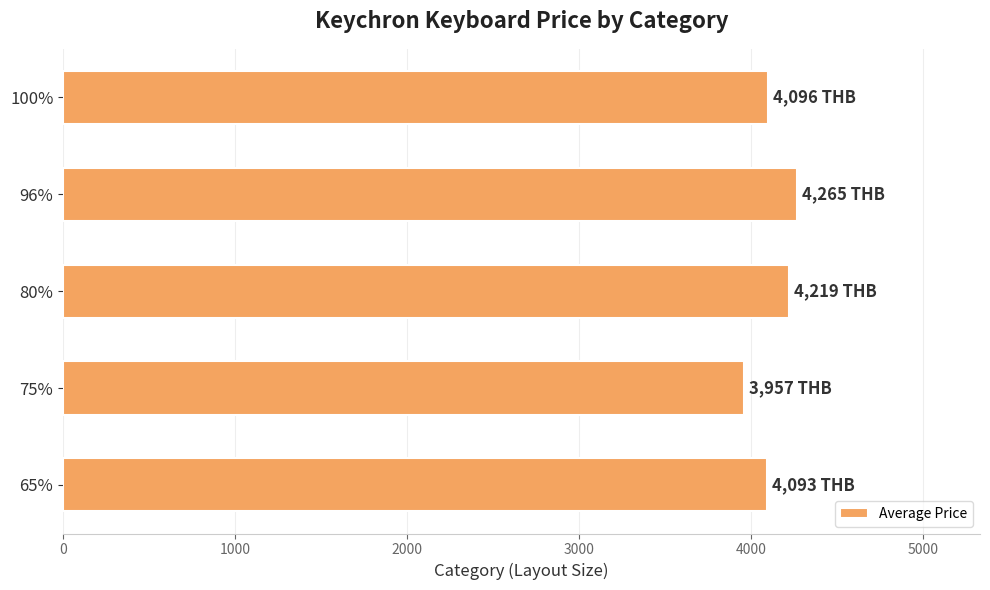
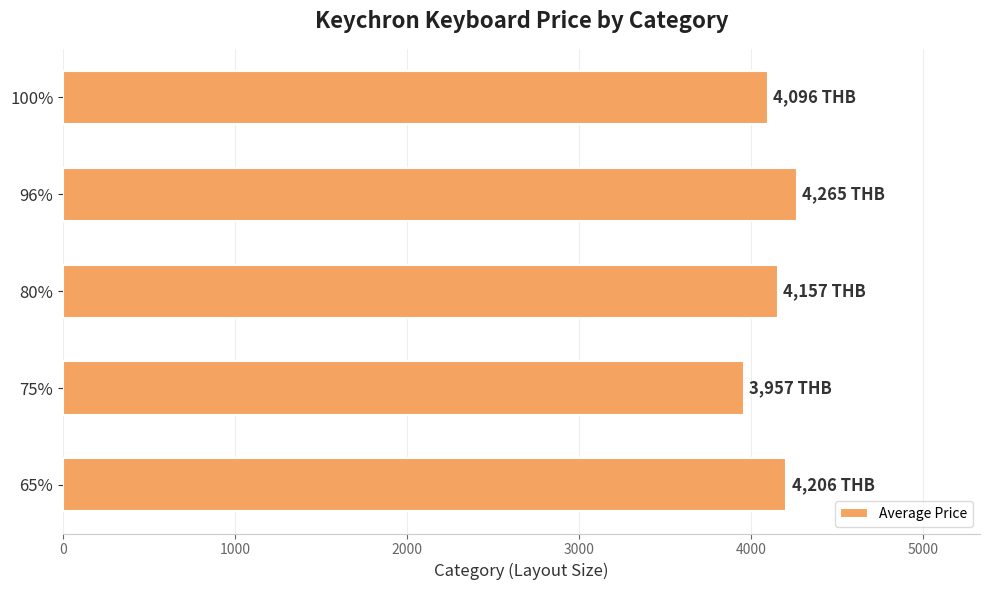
  {
    "100%": "4,096",
    "96%": "4,265",
-   "80%": "4,219",
+   "80%": "4,157",
    "75%": "3,957",
-   "65%": "4,093"
+   "65%": "4,206"
  }
